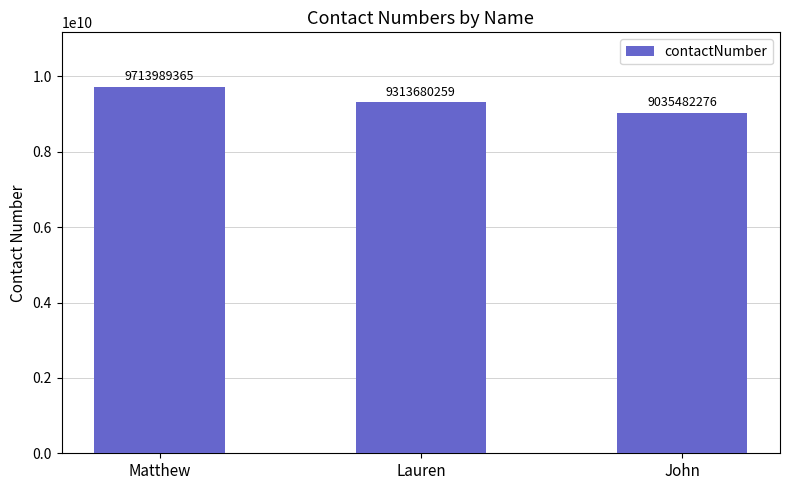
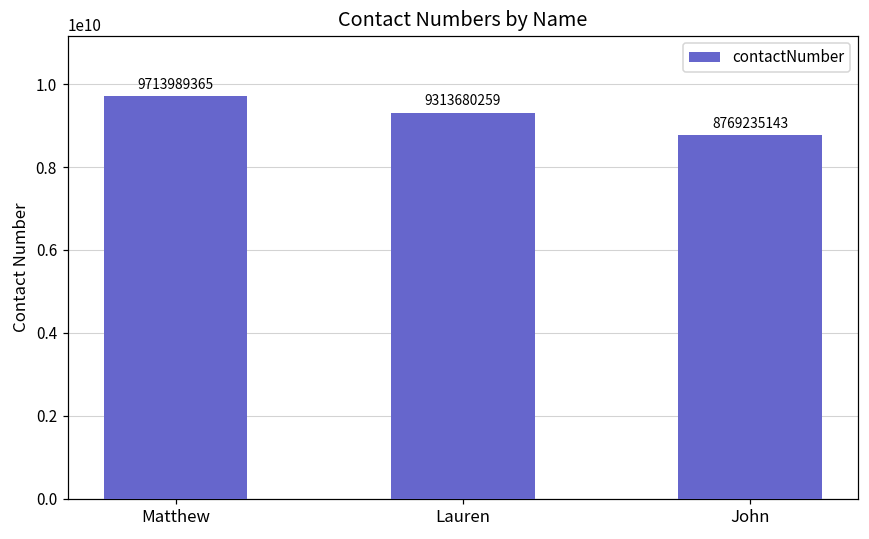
  {
    "Matthew": 9713989365,
    "Lauren": 9313680259,
-   "John": 9035482276
+   "John": 8769235143
  }
